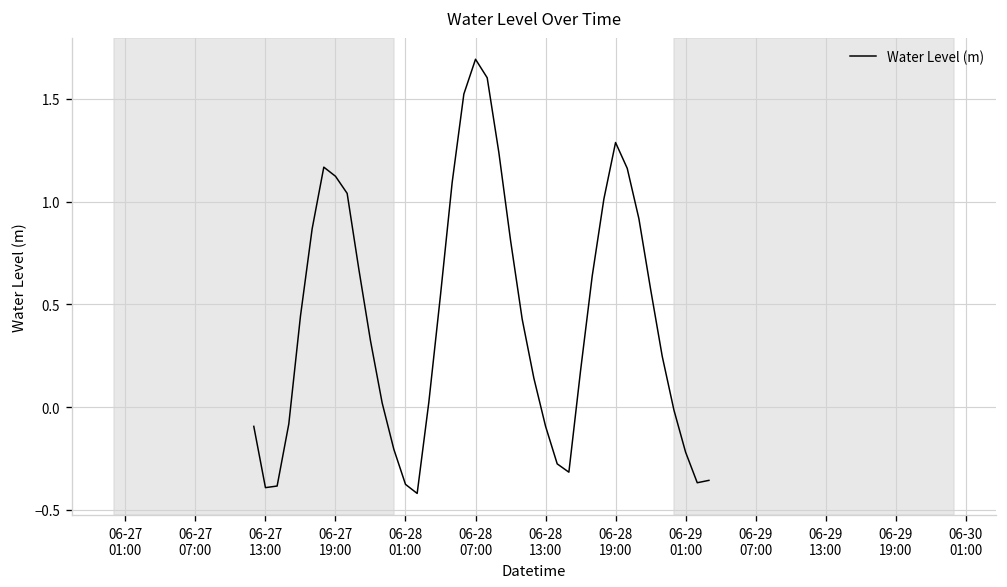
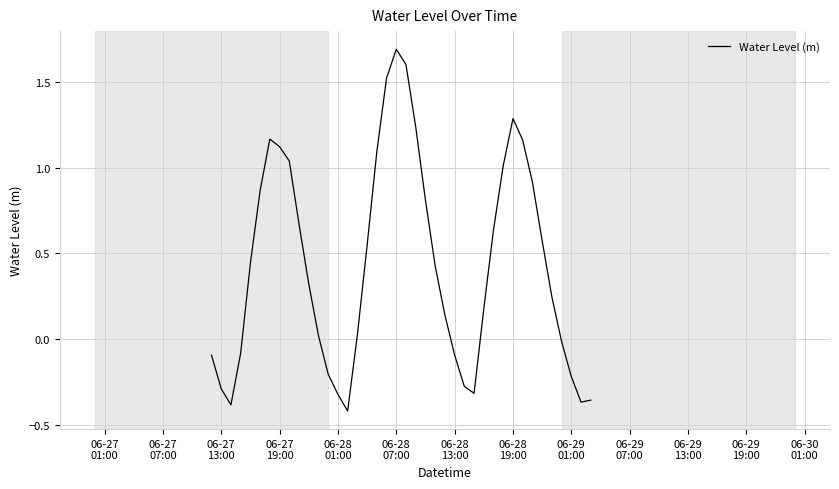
  {
-   "06-27 13:00": -0.39,
+   "06-27 13:00": -0.29,
    "06-27 19:00": 1.12,
-   "06-28 01:00": -0.38,
+   "06-28 01:00": -0.32,
    "06-28 07:00": 1.69,
    "06-28 13:00": -0.09,
    "06-28 19:00": 1.29,
    "06-29 01:00": -0.22
  }
